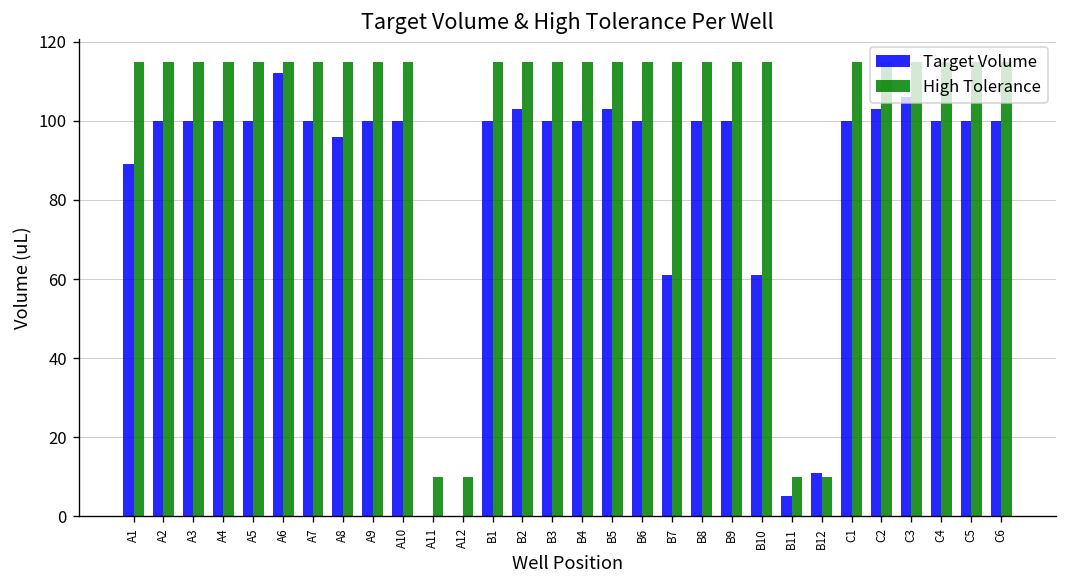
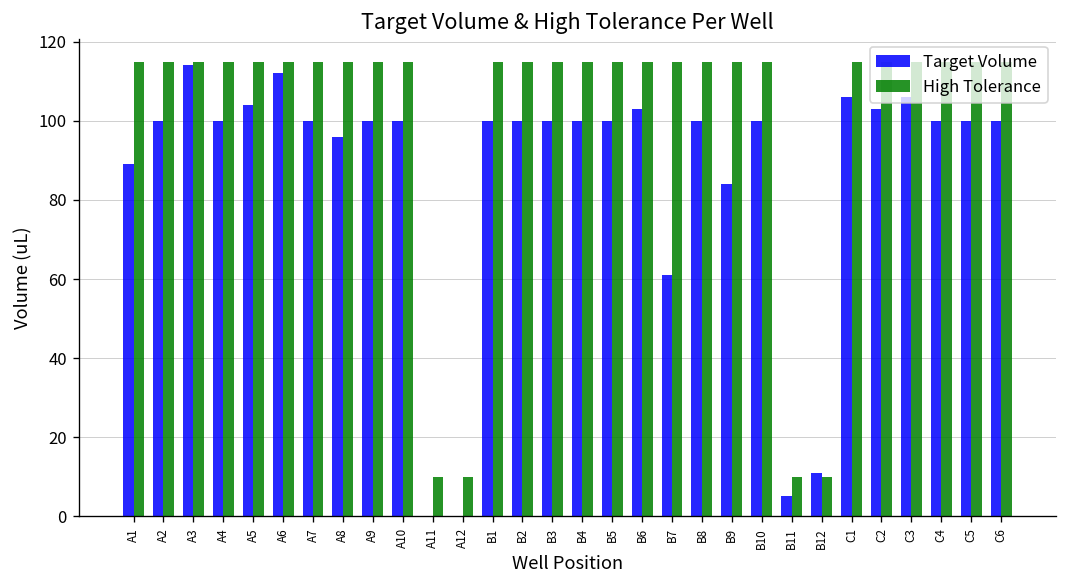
  {
    "Target Volume": {
      "A1": 89,
      "A2": 100,
-     "A3": 100,
+     "A3": 114,
      "A4": 100,
-     "A5": 100,
+     "A5": 104,
      "A6": 112,
      "A7": 100,
      "A8": 96,
      "A9": 100,
      "A10": 100,
      "A11": 0,
      "A12": 0,
      "B1": 100,
-     "B2": 103,
+     "B2": 100,
      "B3": 100,
      "B4": 100,
-     "B5": 103,
-     "B6": 100,
+     "B5": 100,
+     "B6": 103,
      "B7": 61,
      "B8": 100,
-     "B9": 100,
-     "B10": 61,
+     "B9": 84,
+     "B10": 100,
      "B11": 5,
      "B12": 11,
-     "C1": 100,
+     "C1": 106,
      "C2": 103,
      "C4": 100,
      "C5": 100,
      "C6": 100
    },
    "High Tolerance": {
      "A1": 115,
      "A2": 115,
      "A3": 115,
      "A4": 115,
      "A5": 115,
      "A6": 115,
      "A7": 115,
      "A8": 115,
      "A9": 115,
      "A10": 115,
      "A11": 10,
      "A12": 10,
      "B1": 115,
      "B2": 115,
      "B3": 115,
      "B4": 115,
      "B5": 115,
      "B6": 115,
      "B7": 115,
      "B8": 115,
      "B9": 115,
      "B10": 115,
      "B11": 10,
      "B12": 10,
      "C1": 115
    }
  }
